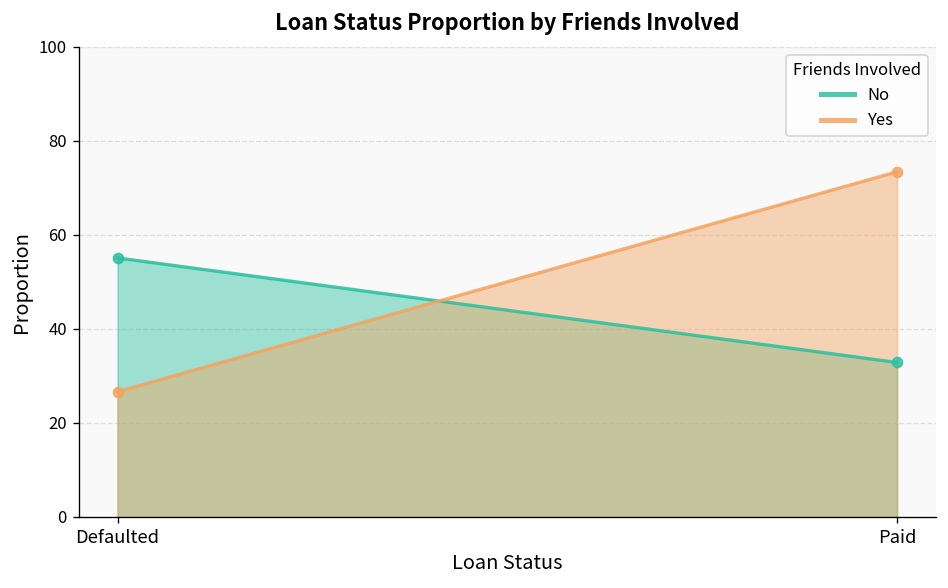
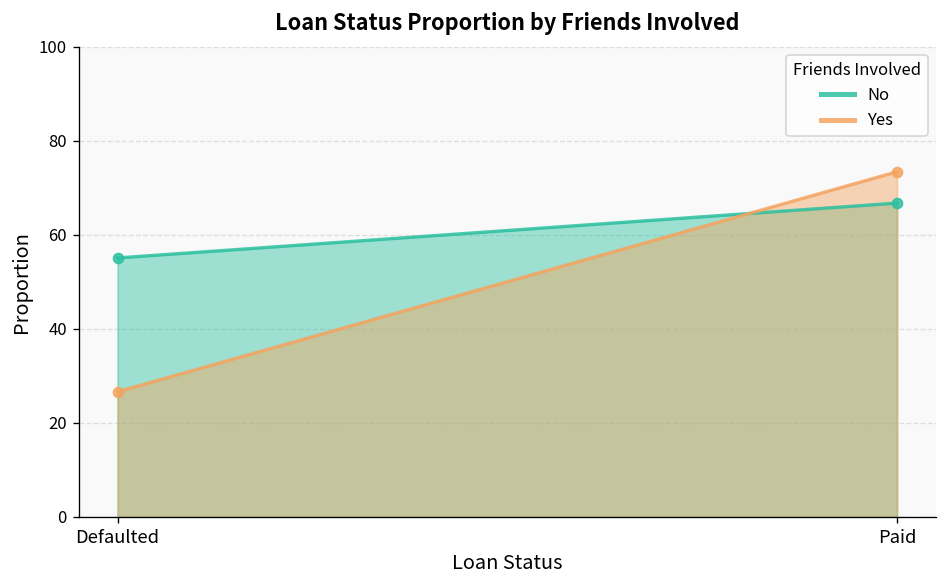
  {
    "No": {
      "Defaulted": 55,
-     "Paid": 33
+     "Paid": 67
    },
    "Yes": {
      "Defaulted": 27,
      "Paid": 73
    }
  }
